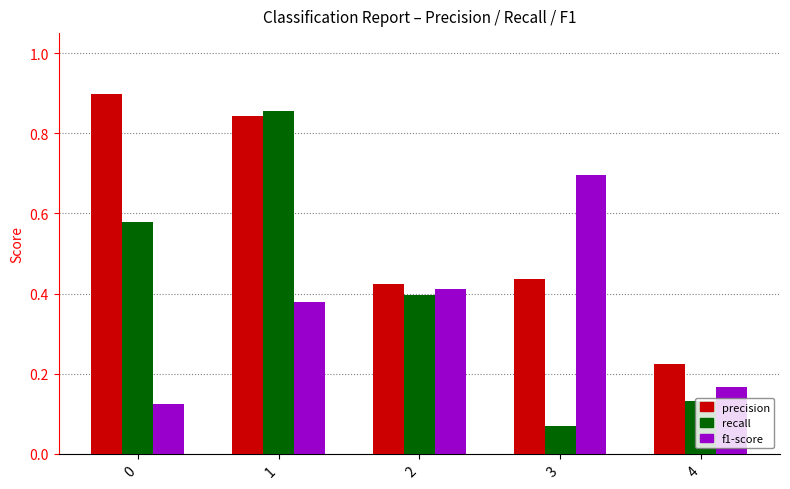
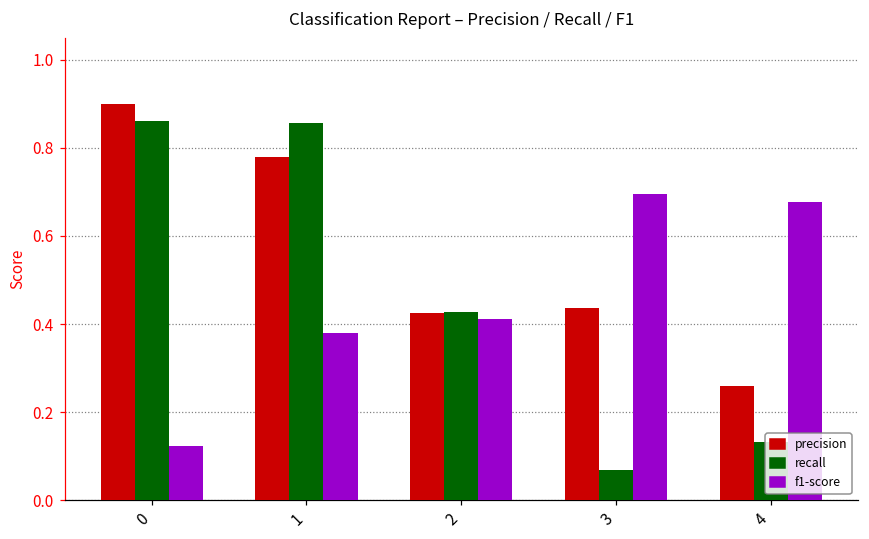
  {
    "precision": {
      "0": 0.90,
-     "1": 0.84,
+     "1": 0.78,
      "2": 0.42,
      "3": 0.44,
-     "4": 0.22
+     "4": 0.26
    },
    "recall": {
-     "0": 0.58,
+     "0": 0.86,
      "1": 0.86,
-     "2": 0.40,
+     "2": 0.43,
      "3": 0.07
    },
    "f1-score": {
      "0": 0.12,
      "1": 0.38,
      "2": 0.41,
      "3": 0.69,
-     "4": 0.17
+     "4": 0.68
    }
  }
